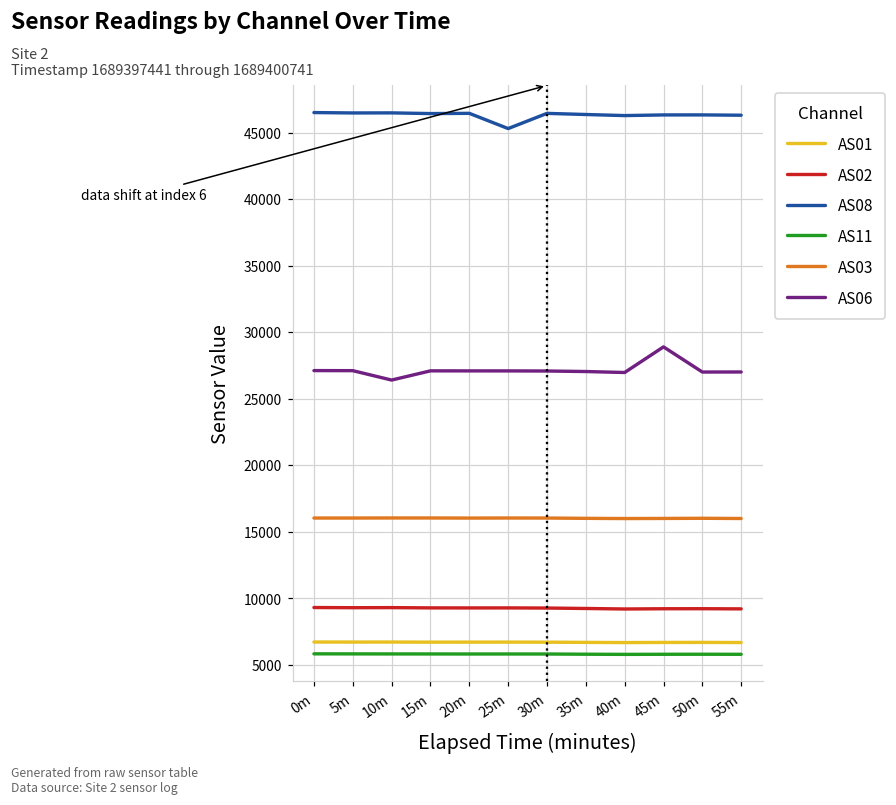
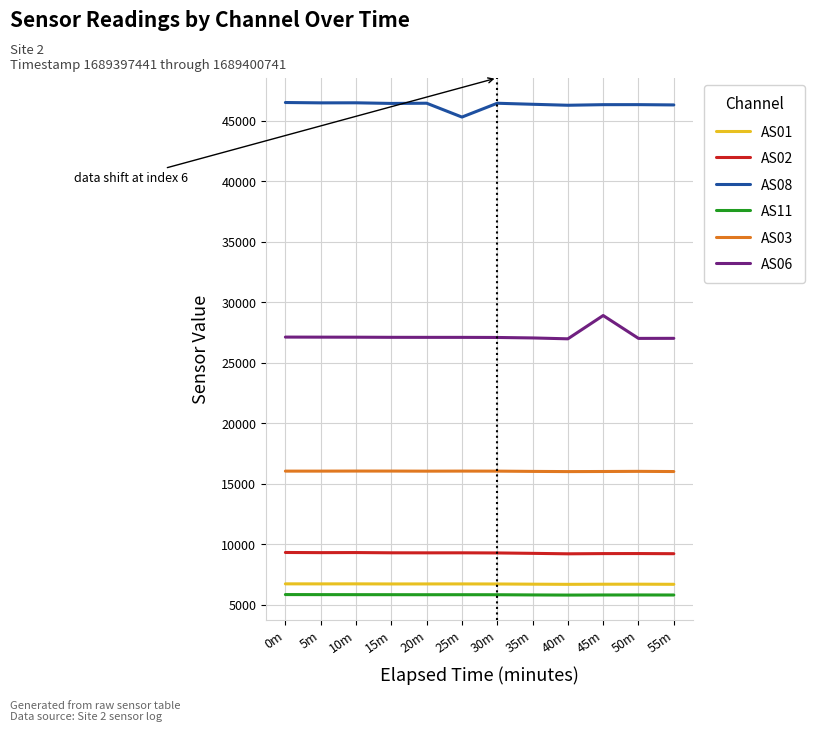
  {
    "AS01": {
      "0m": 6700,
      "5m": 6700,
      "10m": 6700,
      "15m": 6700,
      "20m": 6700,
      "25m": 6700,
      "30m": 6700,
      "35m": 6700,
      "40m": 6700,
      "45m": 6700,
      "50m": 6700,
      "55m": 6700
    },
    "AS02": {
      "0m": 9300,
      "5m": 9300,
      "10m": 9300,
      "15m": 9300,
      "20m": 9300,
      "25m": 9300,
      "30m": 9300,
      "35m": 9200,
      "40m": 9200,
      "45m": 9200,
      "50m": 9200,
      "55m": 9200
    },
    "AS08": {
      "30m": 46400,
      "35m": 46400,
      "40m": 46300,
      "45m": 46300,
      "50m": 46300,
      "55m": 46300
    },
    "AS11": {
      "0m": 5800,
      "5m": 5800,
      "10m": 5800,
      "15m": 5800,
      "20m": 5800,
      "25m": 5800,
      "30m": 5800,
      "35m": 5800,
      "40m": 5800,
      "45m": 5800,
      "50m": 5800,
      "55m": 5800
    },
    "AS03": {
      "0m": 16000,
      "5m": 16000,
      "10m": 16000,
      "15m": 16000,
      "20m": 16000,
      "25m": 16000,
      "30m": 16000,
      "35m": 16000,
      "40m": 16000,
      "45m": 16000,
      "50m": 16000,
      "55m": 16000
    },
    "AS06": {
      "0m": 27100,
      "5m": 27100,
-     "10m": 26400,
+     "10m": 27100,
      "15m": 27100,
      "20m": 27100,
      "25m": 27100,
      "30m": 27100,
      "35m": 27000,
      "40m": 27000,
      "45m": 28900,
      "50m": 27000,
      "55m": 27000
    }
  }
